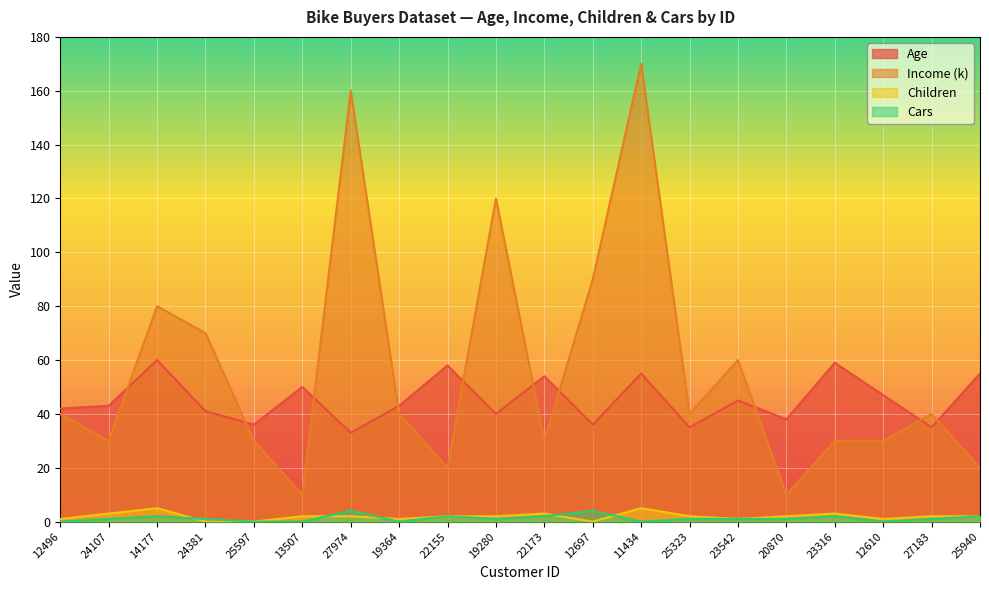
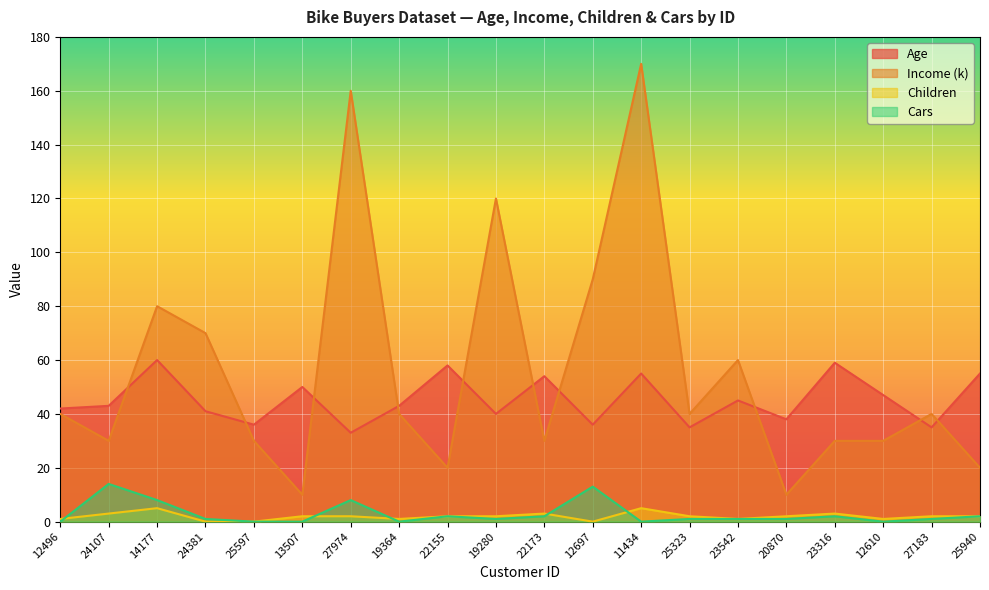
  {
    "Cars": {
      "12496": 0,
-     "24107": 1,
-     "14177": 2,
+     "24107": 14,
+     "14177": 8,
      "24381": 1,
      "13507": 0,
-     "27974": 4,
+     "27974": 8,
      "19364": 0,
      "19280": 1,
      "22173": 2,
-     "12697": 4,
+     "12697": 13,
      "11434": 0,
      "25323": 1,
      "20870": 1,
      "23316": 2,
      "12610": 0,
      "27183": 1
    }
  }
